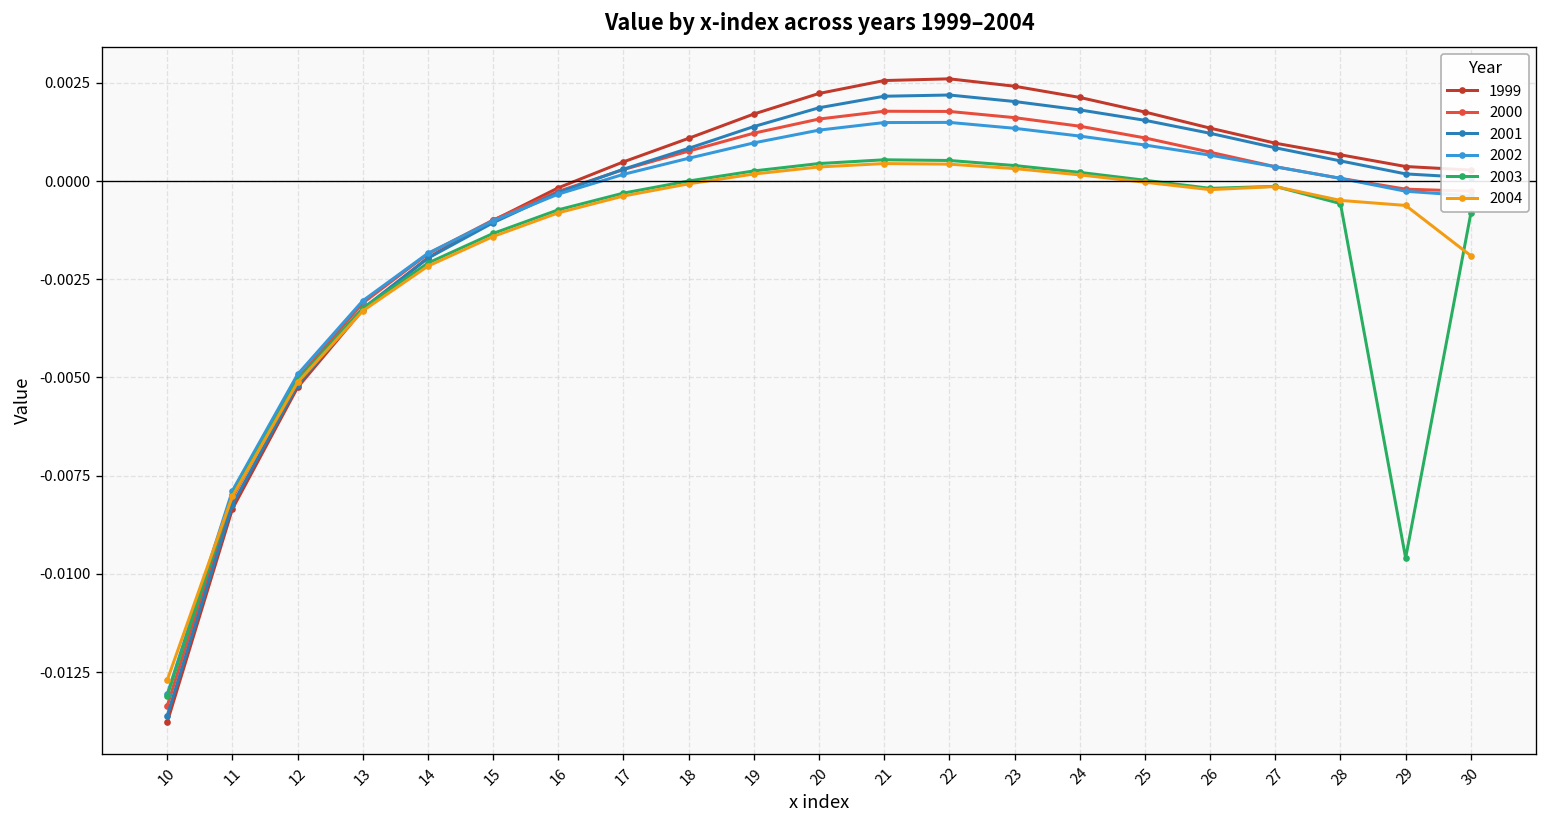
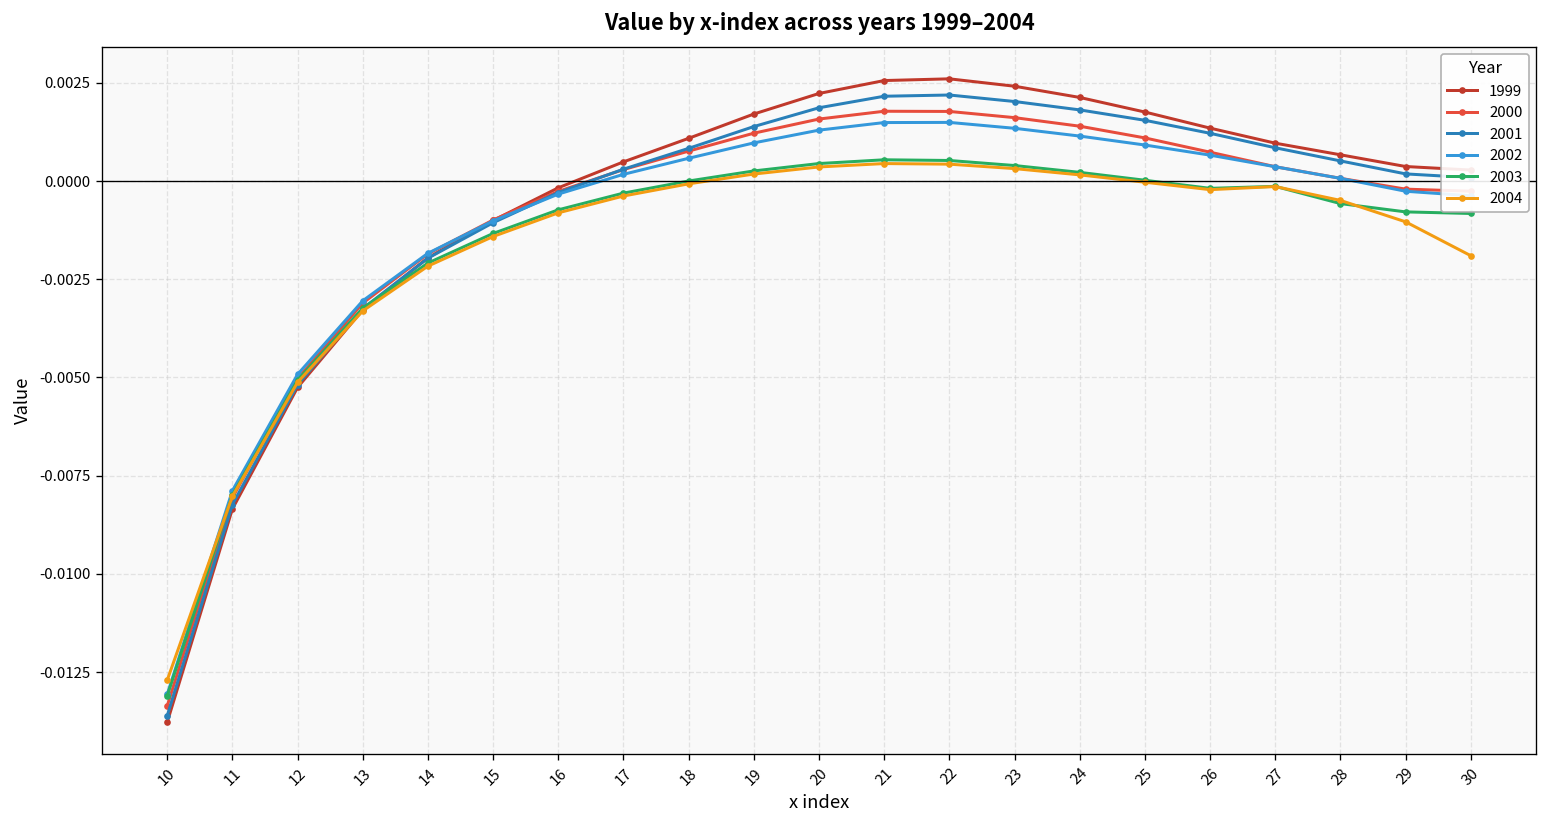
  {
    "2003": {
      "14": -0.0021,
      "15": -0.0013,
      "16": -0.0007,
      "20": 0.0004,
      "21": 0.0005,
      "22": 0.0005,
      "23": 0.0004,
      "28": -0.0006,
-     "29": -0.0096
+     "29": -0.0008
    },
    "2004": {
      "10": -0.0127,
      "14": -0.0022,
      "15": -0.0014,
      "16": -0.0008,
      "20": 0.0004,
      "21": 0.0004,
      "22": 0.0004,
      "23": 0.0003,
      "28": -0.0005,
-     "29": -0.0006,
+     "29": -0.0010,
      "30": -0.0019
    }
  }
